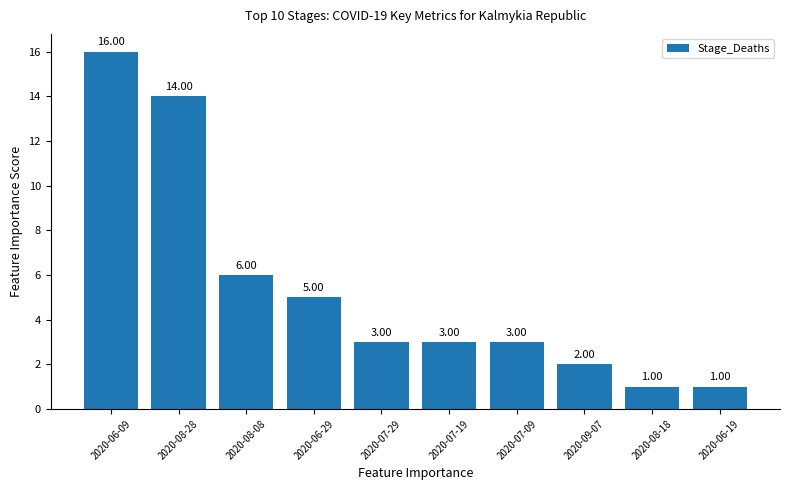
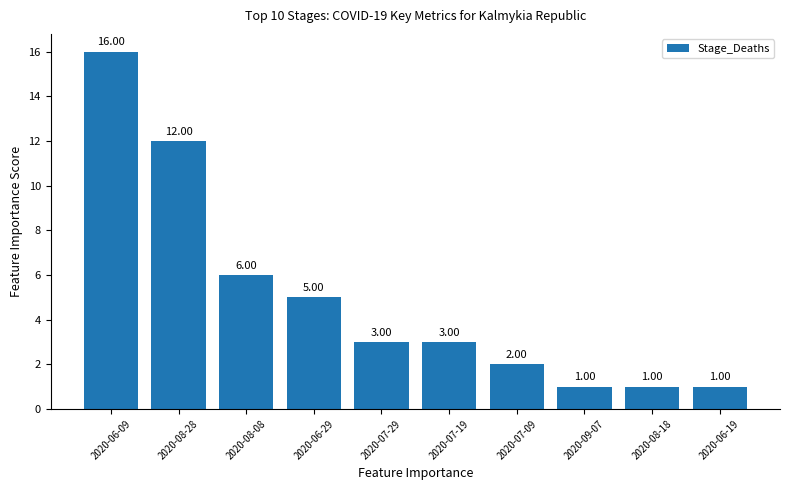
  {
    "2020-06-09": 16.00,
-   "2020-08-28": 14.00,
+   "2020-08-28": 12.00,
    "2020-08-08": 6.00,
    "2020-06-29": 5.00,
    "2020-07-29": 3.00,
    "2020-07-19": 3.00,
-   "2020-07-09": 3.00,
-   "2020-09-07": 2.00,
+   "2020-07-09": 2.00,
+   "2020-09-07": 1.00,
    "2020-08-18": 1.00,
    "2020-06-19": 1.00
  }
